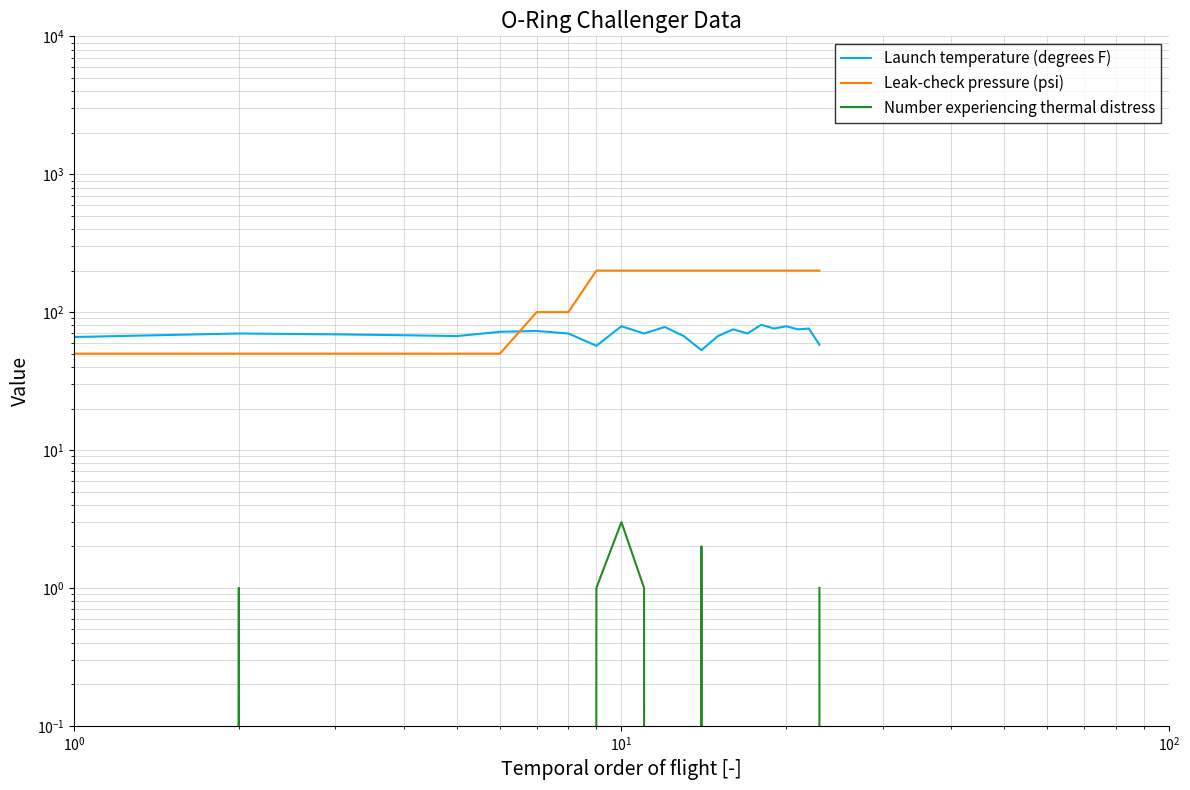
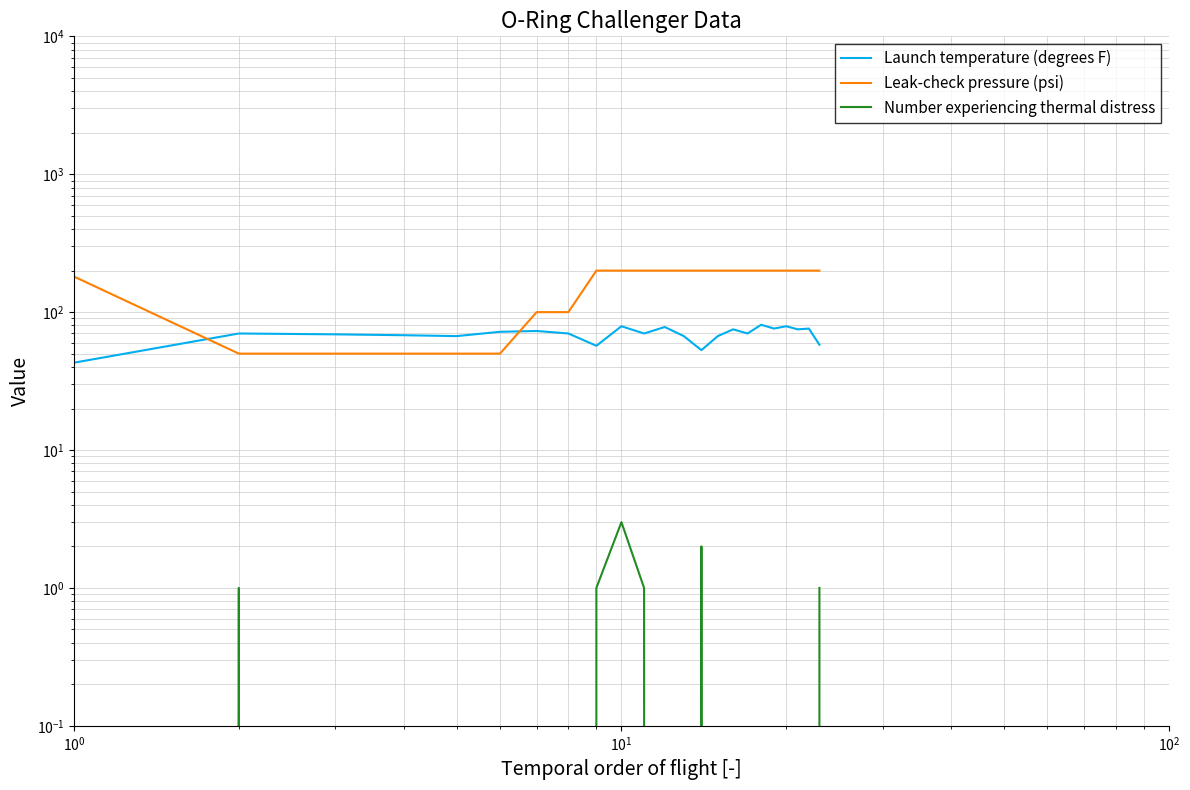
  {
    "Launch temperature (degrees F)": {
-     "10^0": 70,
+     "10^0": 43,
      "10^1": 80
    },
    "Leak-check pressure (psi)": {
-     "10^0": 50,
+     "10^0": 180,
      "10^1": 200
    },
    "Number experiencing thermal distress": {
      "10^1": 3
    }
  }
